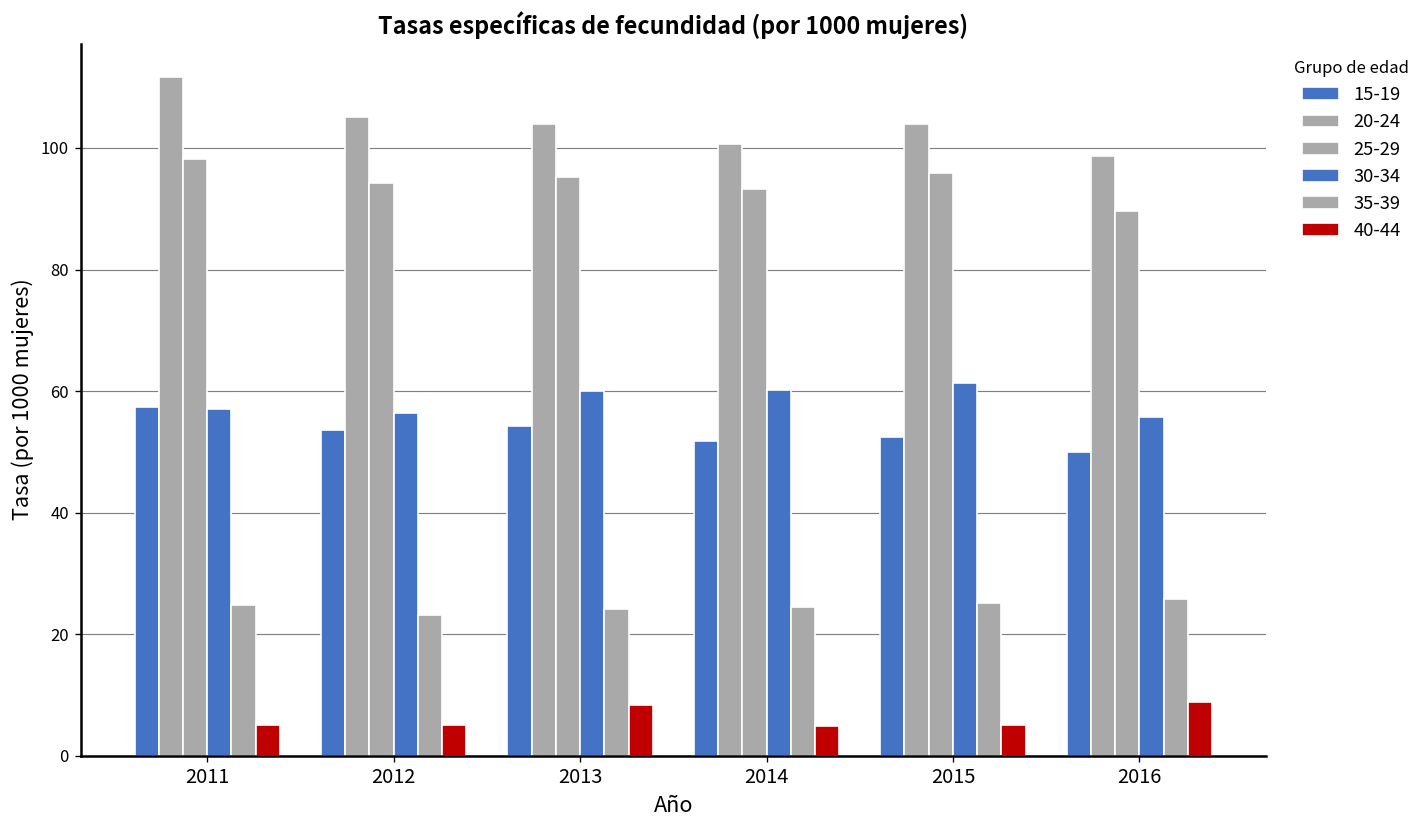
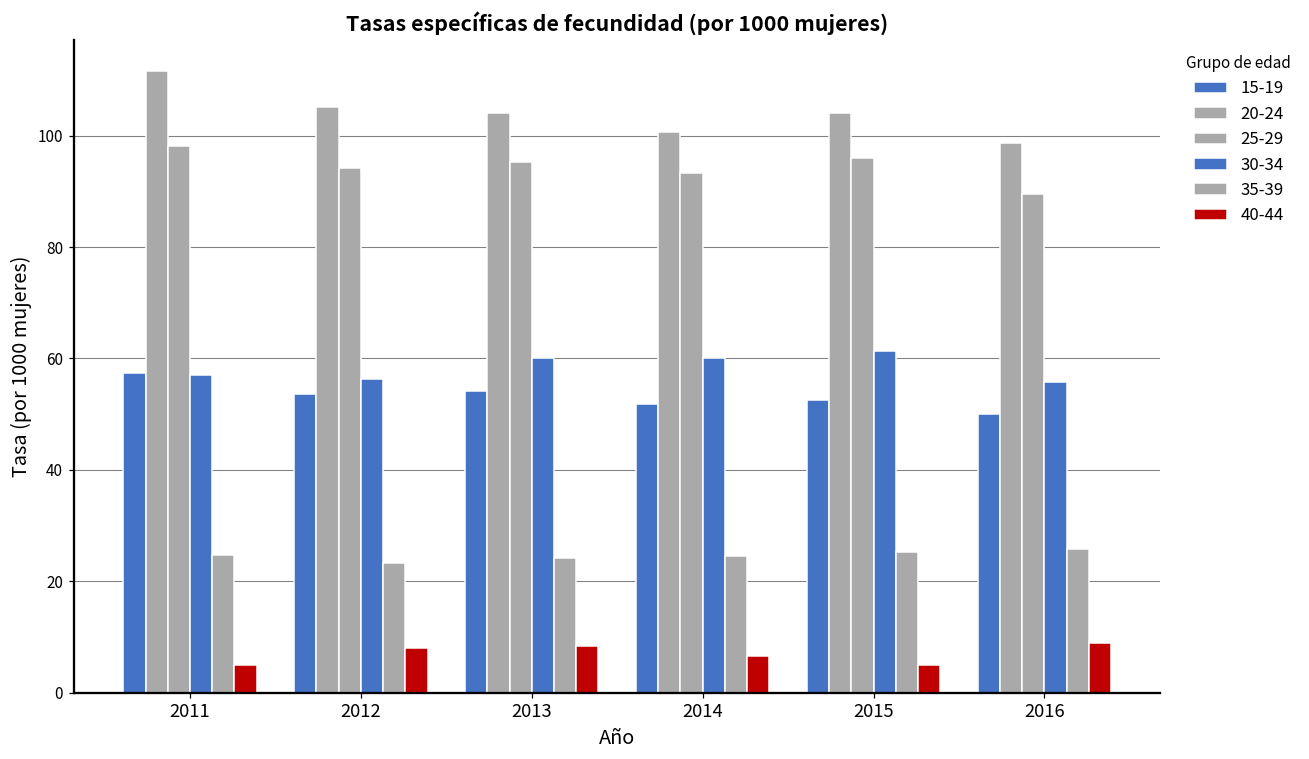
  {
    "40-44": {
      "2011": 5,
-     "2012": 5,
+     "2012": 8,
      "2013": 8,
-     "2014": 5,
+     "2014": 7,
      "2015": 5,
      "2016": 9
    }
  }
